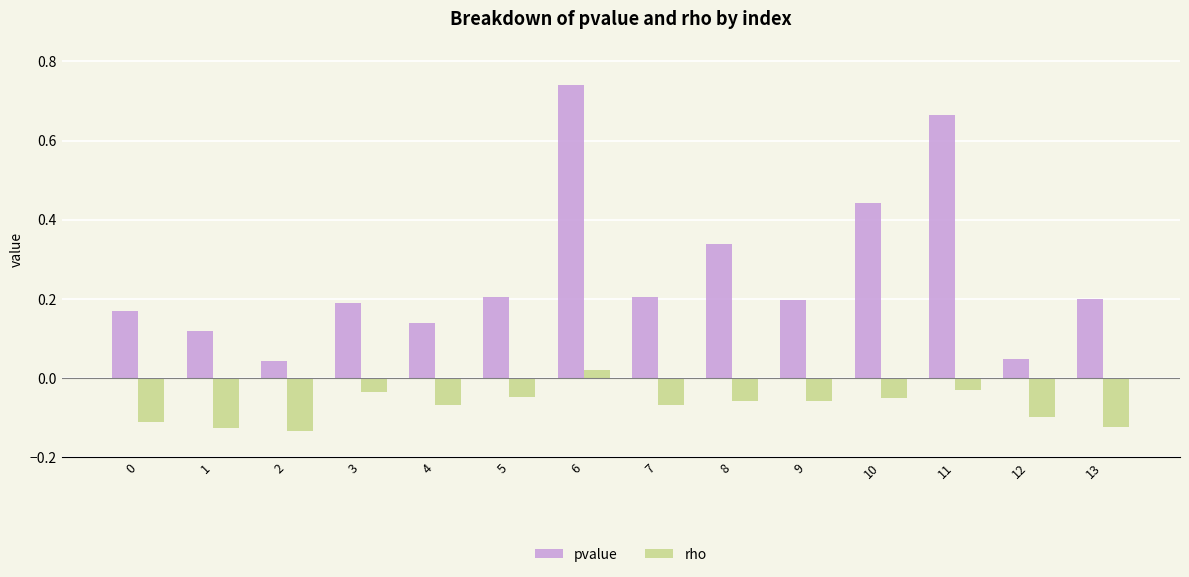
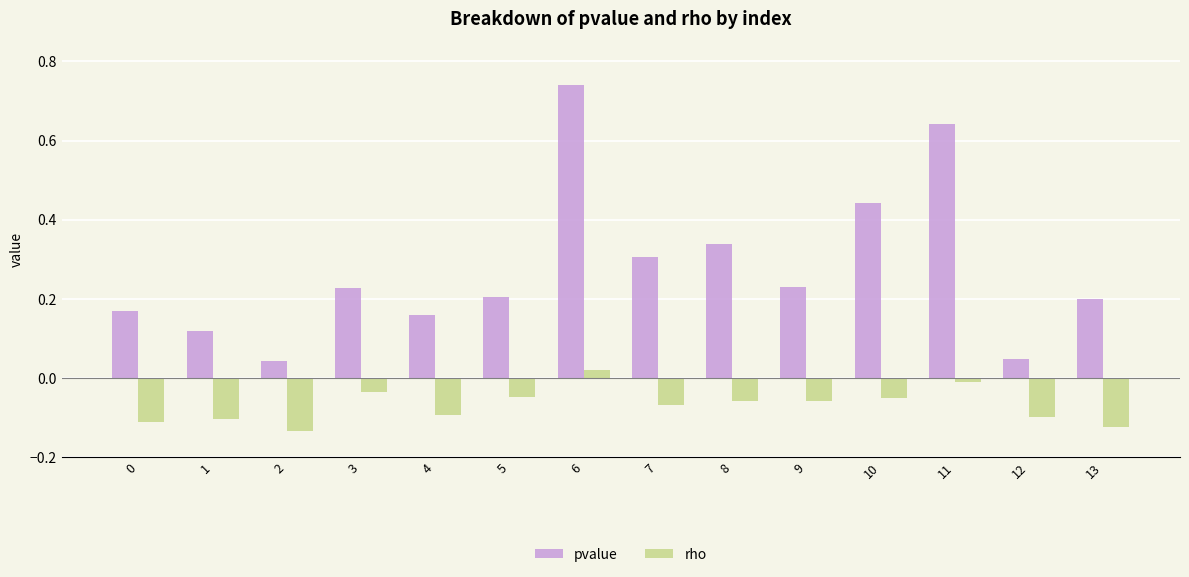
  {
    "pvalue": {
      "0": 0.17,
      "1": 0.12,
      "2": 0.04,
-     "3": 0.19,
-     "4": 0.14,
+     "3": 0.23,
+     "4": 0.16,
      "5": 0.21,
      "6": 0.74,
-     "7": 0.21,
+     "7": 0.31,
      "8": 0.34,
-     "9": 0.20,
+     "9": 0.23,
      "10": 0.44,
-     "11": 0.66,
+     "11": 0.64,
      "12": 0.05,
      "13": 0.20
    },
    "rho": {
      "0": -0.11,
-     "1": -0.12,
+     "1": -0.10,
      "2": -0.13,
      "3": -0.04,
-     "4": -0.07,
+     "4": -0.09,
      "5": -0.05,
      "6": 0.02,
      "7": -0.07,
      "8": -0.06,
      "9": -0.06,
      "10": -0.05,
-     "11": -0.03,
+     "11": -0.01,
      "12": -0.10,
      "13": -0.12
    }
  }
